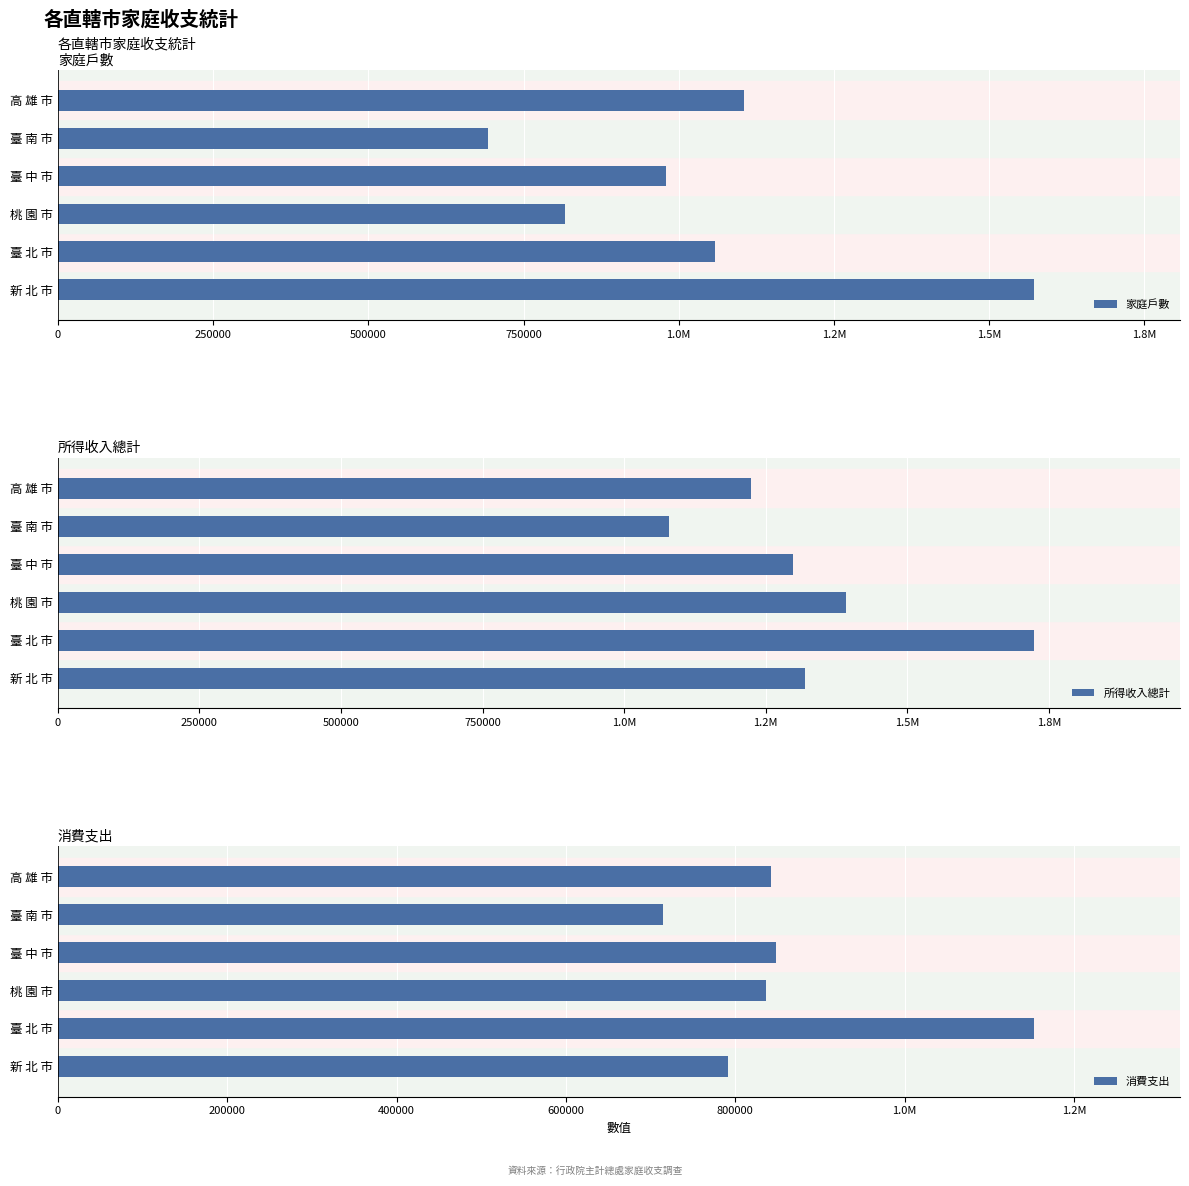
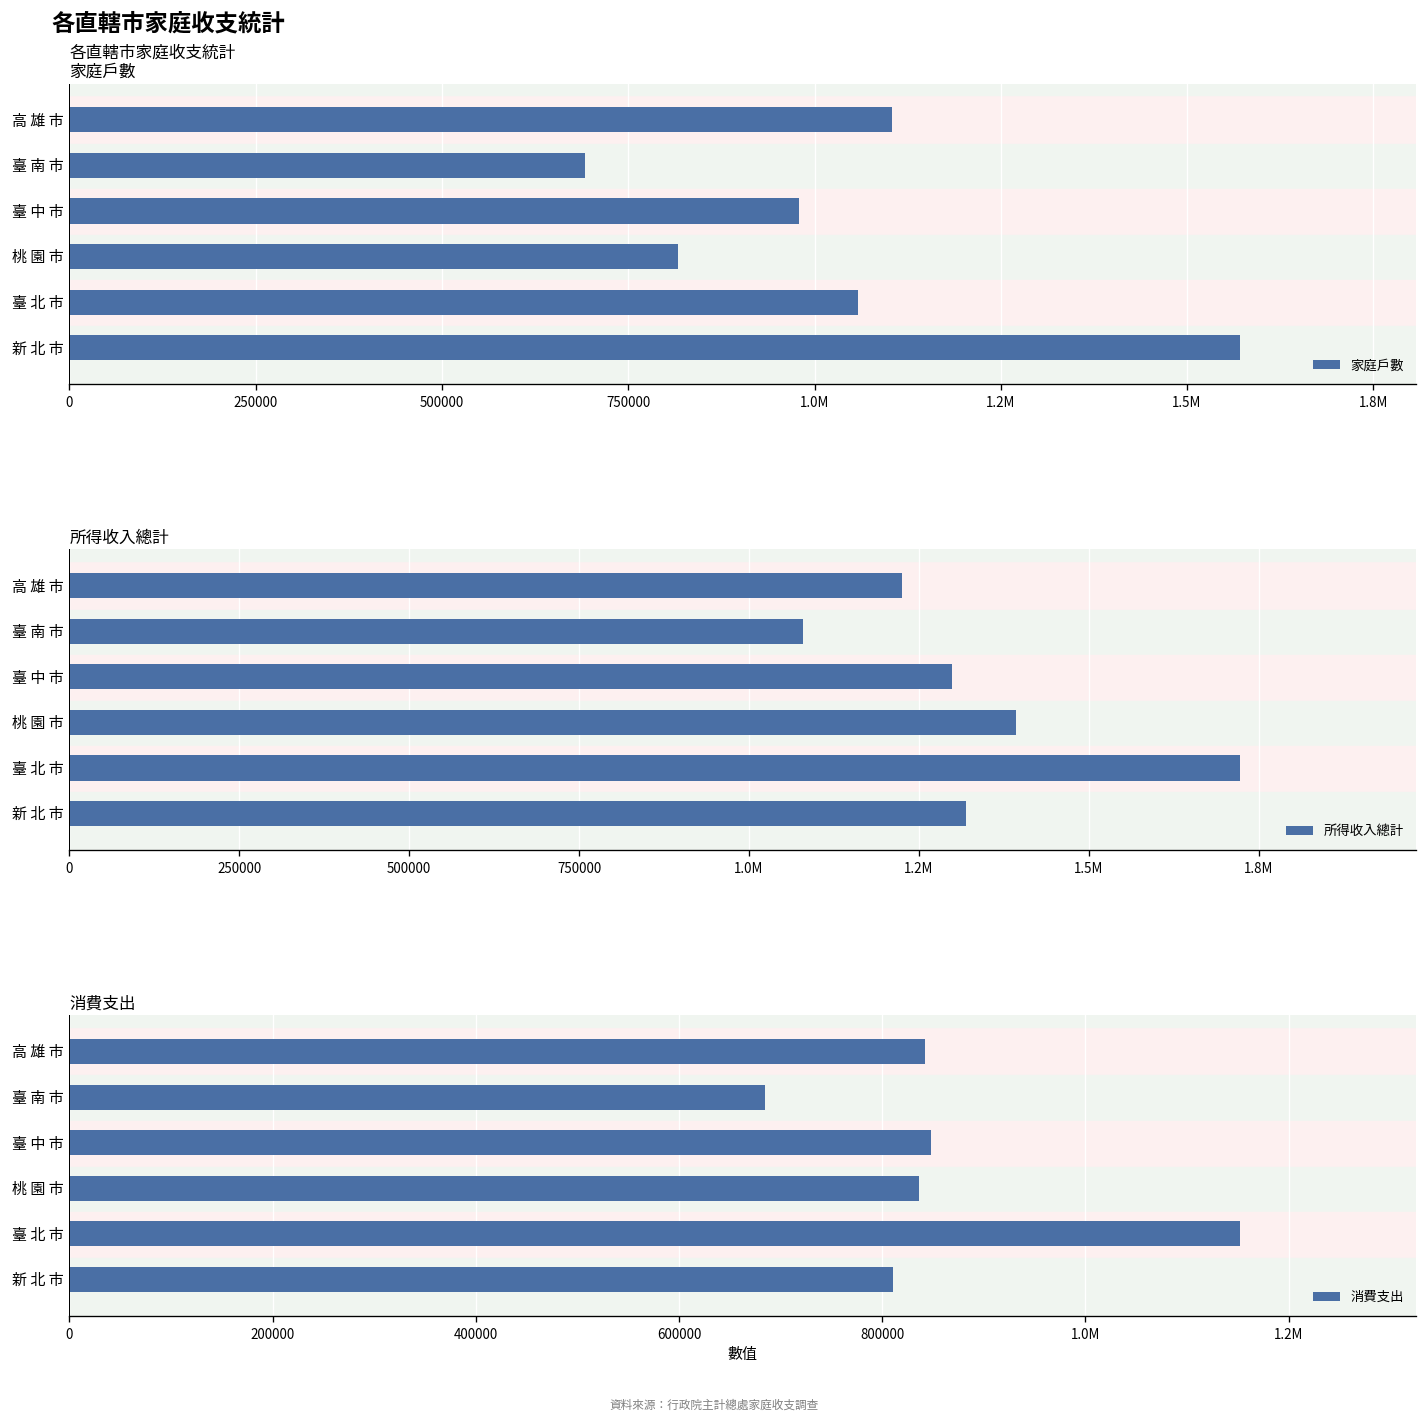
  {
    "消費支出": {
      "高 雄 市": 840000,
-     "臺 南 市": 710000,
+     "臺 南 市": 680000,
      "臺 中 市": 850000,
      "桃 園 市": 840000,
      "臺 北 市": 1150000,
-     "新 北 市": 790000
+     "新 北 市": 810000
    }
  }
